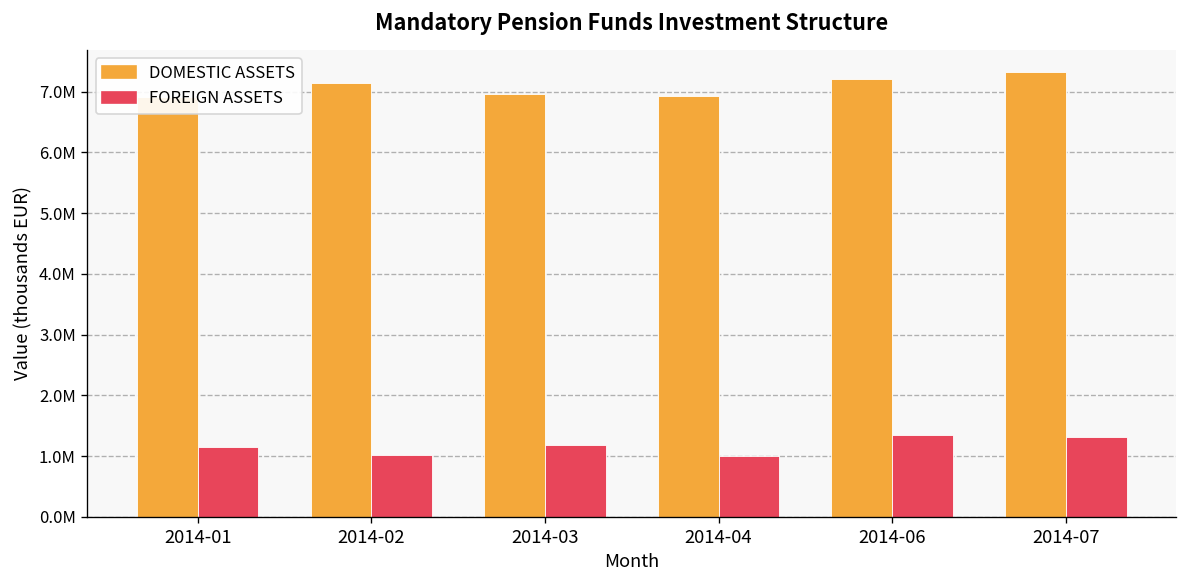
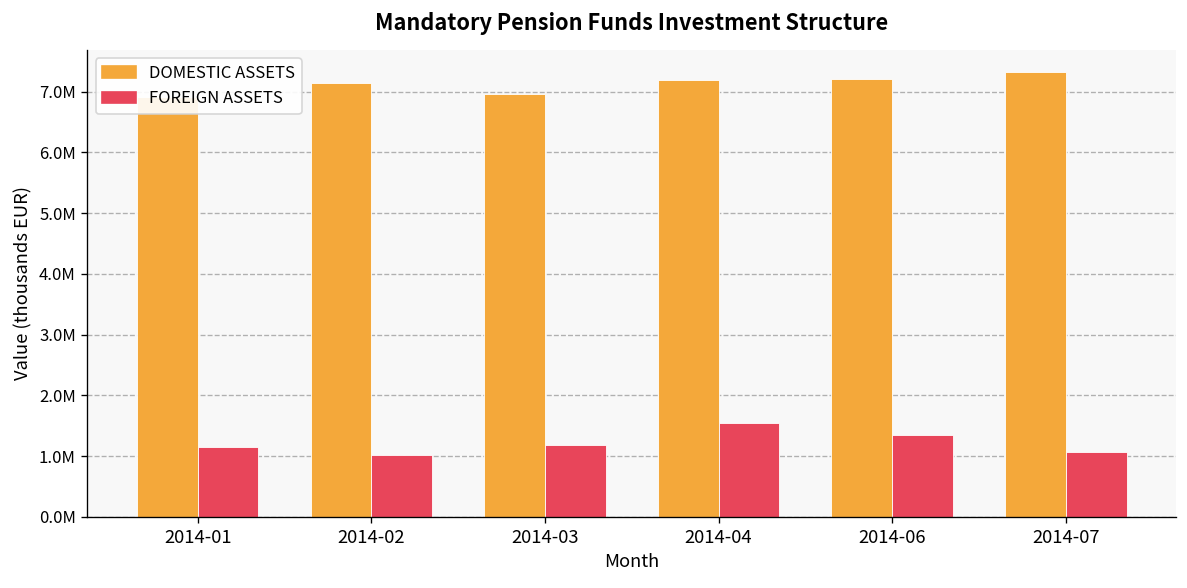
  {
    "DOMESTIC ASSETS": {
      "2014-02": 7100000,
      "2014-03": 7000000,
-     "2014-04": 6900000,
+     "2014-04": 7200000,
      "2014-06": 7200000,
      "2014-07": 7300000
    },
    "FOREIGN ASSETS": {
      "2014-01": 1200000,
      "2014-02": 1000000,
      "2014-03": 1200000,
-     "2014-04": 1000000,
+     "2014-04": 1500000,
      "2014-06": 1300000,
-     "2014-07": 1300000
+     "2014-07": 1100000
    }
  }
